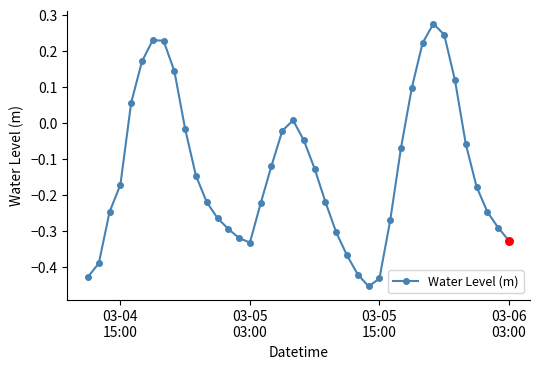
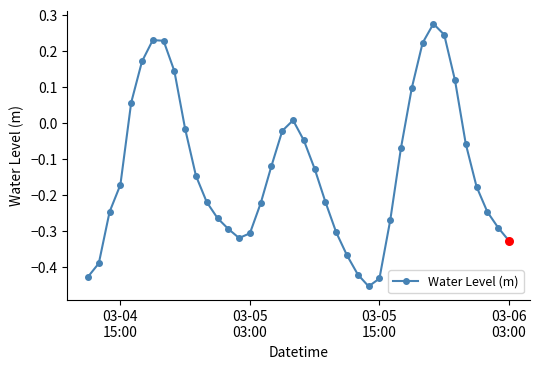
  {
    "Water Level (m)": {
      "03-04 15:00": -0.17,
-     "03-05 03:00": -0.33,
+     "03-05 03:00": -0.31,
      "03-05 15:00": -0.43
    }
  }
